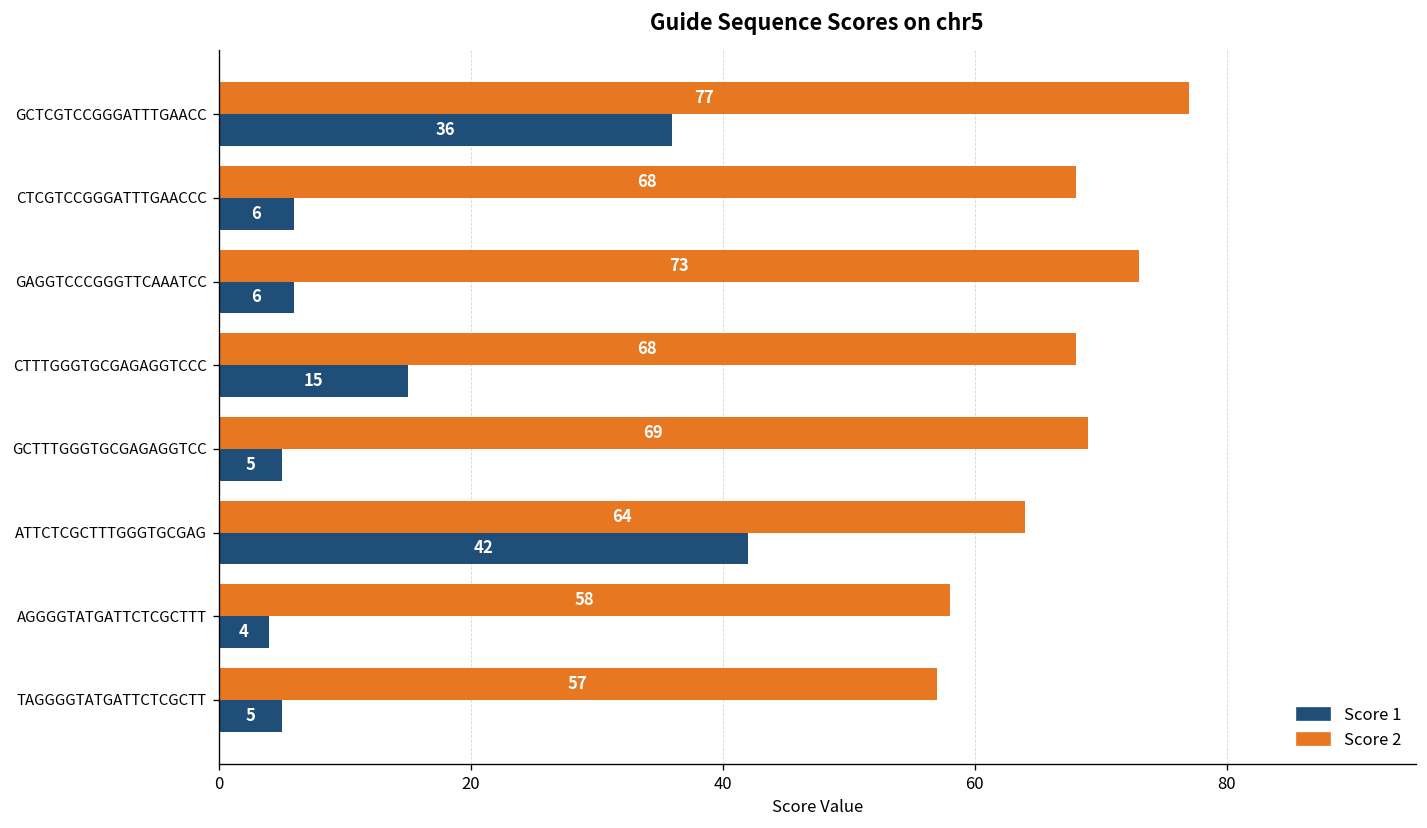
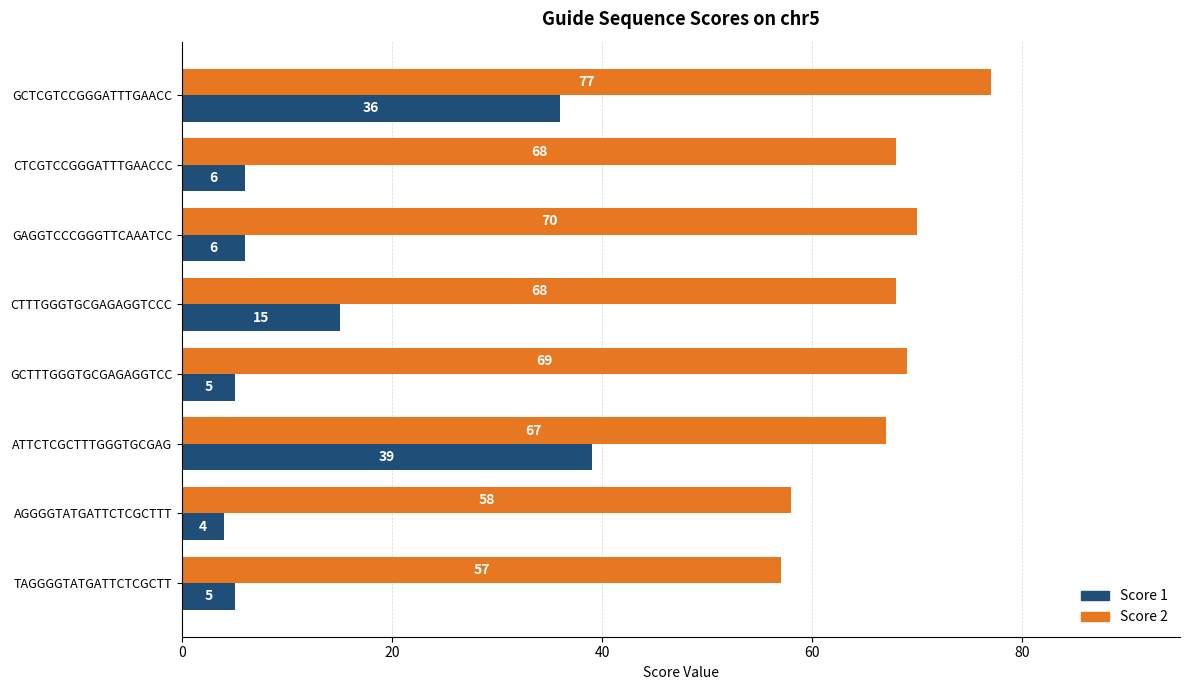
  {
    "Score 1": {
      "GCTCGTCCGGGATTTGAACC": 36,
      "CTCGTCCGGGATTTGAACCC": 6,
      "GAGGTCCCGGGTTCAAATCC": 6,
      "CTTTGGGTGCGAGAGGTCCC": 15,
      "GCTTTGGGTGCGAGAGGTCC": 5,
-     "ATTCTCGCTTTGGGTGCGAG": 42,
+     "ATTCTCGCTTTGGGTGCGAG": 39,
      "AGGGGTATGATTCTCGCTTT": 4,
      "TAGGGGTATGATTCTCGCTT": 5
    },
    "Score 2": {
      "GCTCGTCCGGGATTTGAACC": 77,
      "CTCGTCCGGGATTTGAACCC": 68,
-     "GAGGTCCCGGGTTCAAATCC": 73,
+     "GAGGTCCCGGGTTCAAATCC": 70,
      "CTTTGGGTGCGAGAGGTCCC": 68,
      "GCTTTGGGTGCGAGAGGTCC": 69,
-     "ATTCTCGCTTTGGGTGCGAG": 64,
+     "ATTCTCGCTTTGGGTGCGAG": 67,
      "AGGGGTATGATTCTCGCTTT": 58,
      "TAGGGGTATGATTCTCGCTT": 57
    }
  }
